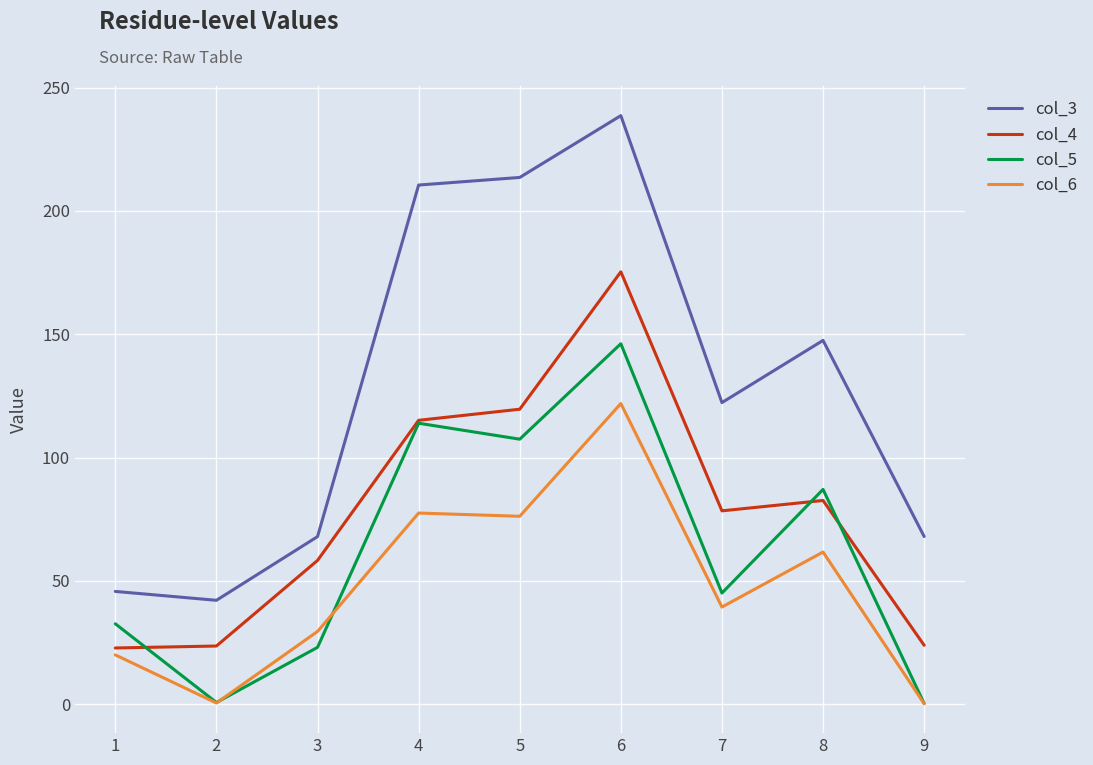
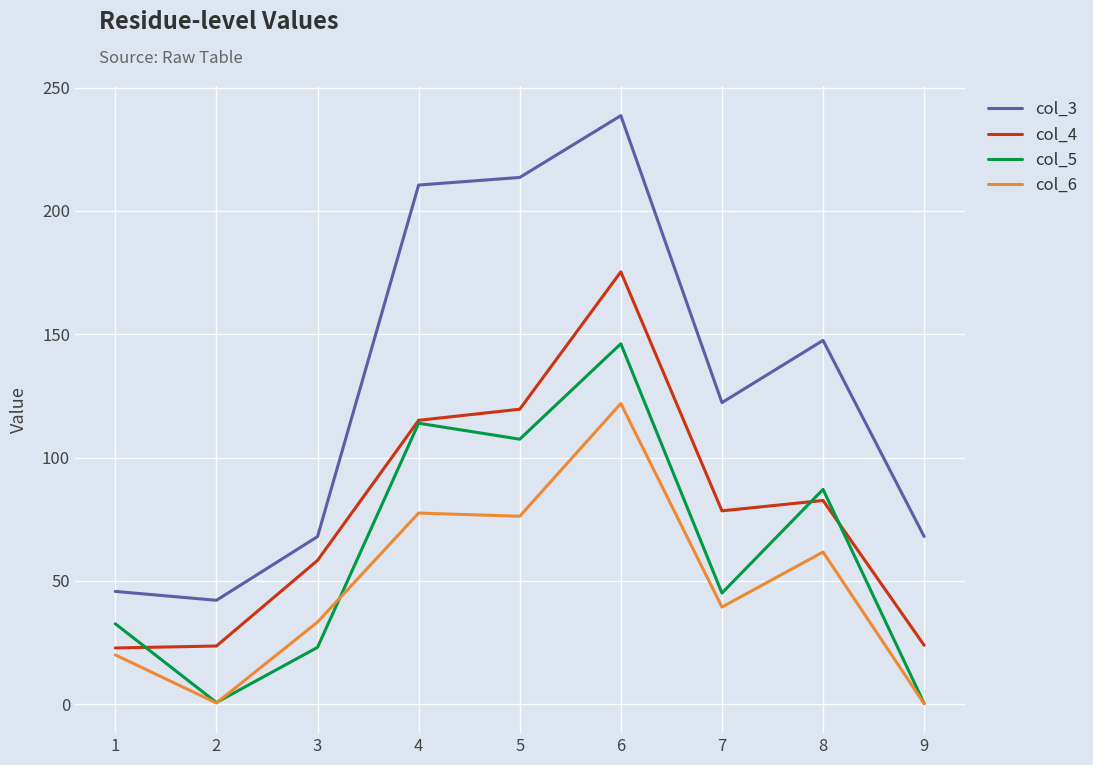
  {
    "col_3": {
      "1": 46,
      "2": 42,
      "3": 68,
      "4": 210,
      "5": 214,
      "6": 239,
      "7": 122,
      "8": 148,
      "9": 68
    },
    "col_4": {
      "1": 23,
      "2": 24,
      "3": 58,
      "4": 115,
      "5": 120,
      "6": 175,
      "7": 78,
      "8": 83,
      "9": 24
    },
    "col_5": {
      "1": 33,
      "3": 23,
      "4": 114,
      "5": 107,
      "6": 146,
      "7": 45,
      "8": 87
    },
    "col_6": {
      "1": 20,
-     "3": 30,
+     "3": 33,
      "4": 78,
      "5": 76,
      "6": 122,
      "7": 39,
      "8": 62
    }
  }
